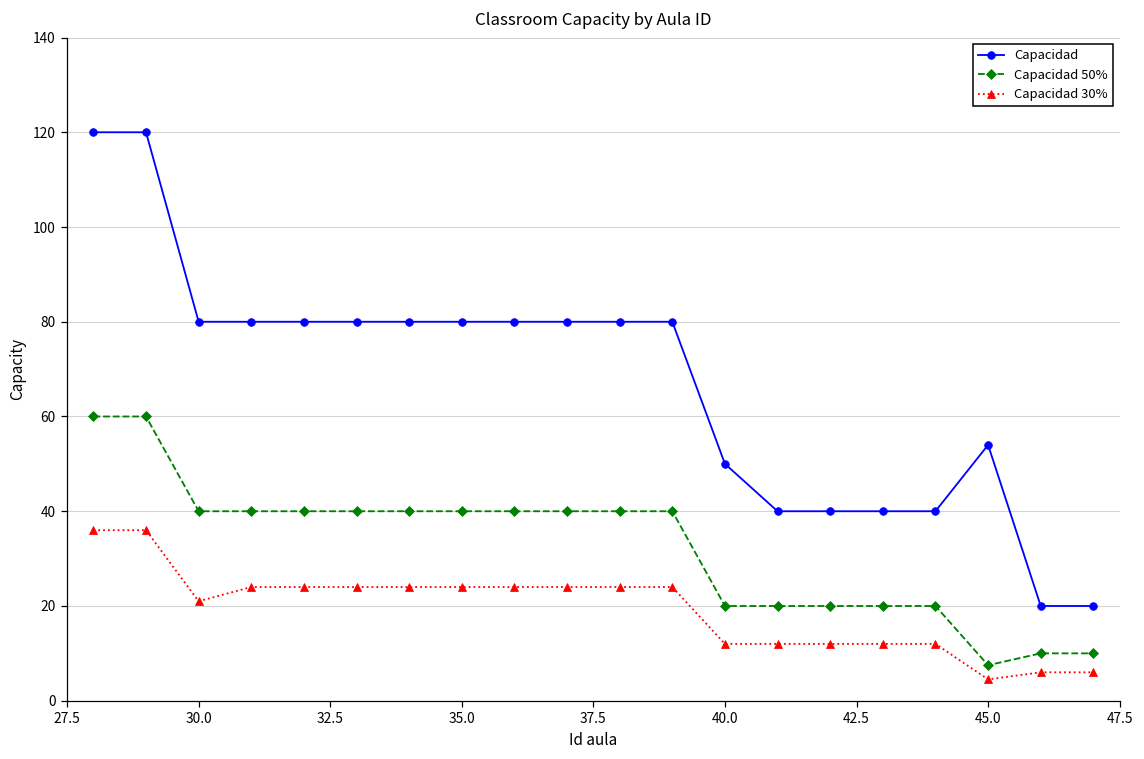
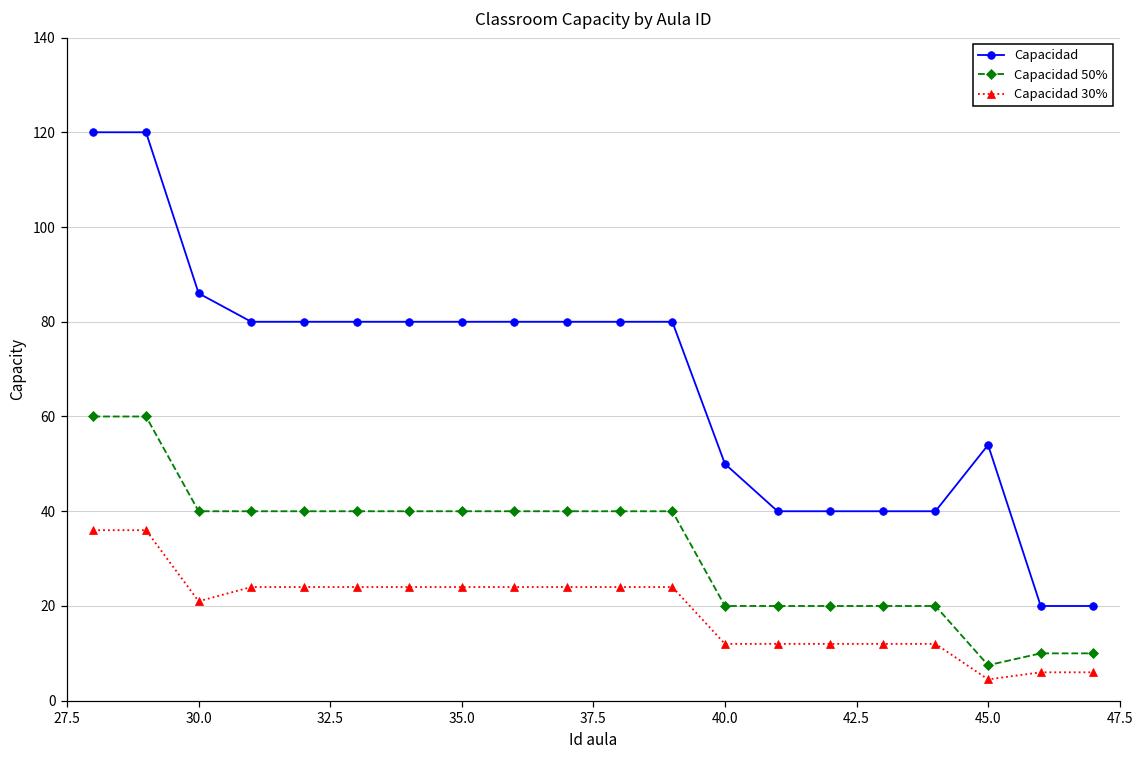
  {
    "Capacidad": {
-     "30.0": 80,
+     "30.0": 86,
      "35.0": 80,
      "40.0": 50,
      "45.0": 54
    },
    "Capacidad 50%": {
      "30.0": 40,
      "35.0": 40,
      "40.0": 20,
      "45.0": 8
    },
    "Capacidad 30%": {
      "30.0": 21,
      "35.0": 24,
      "40.0": 12,
      "45.0": 5
    }
  }
